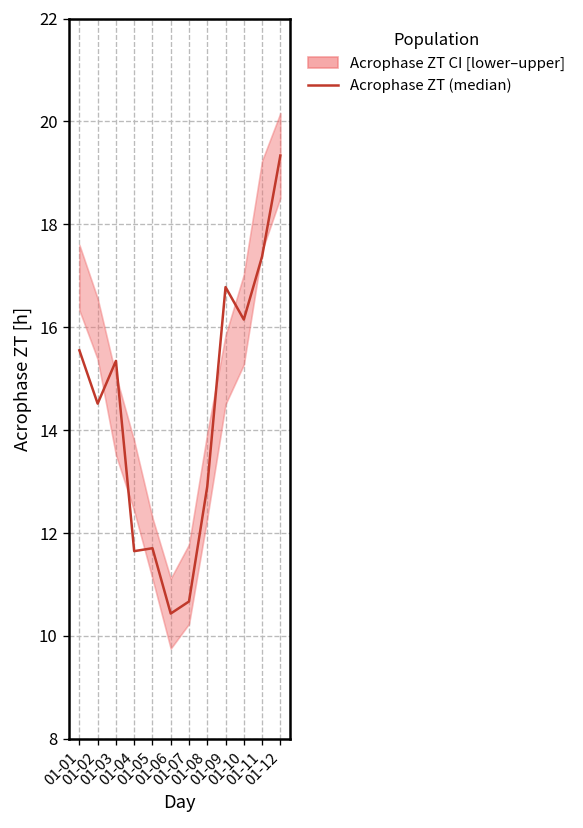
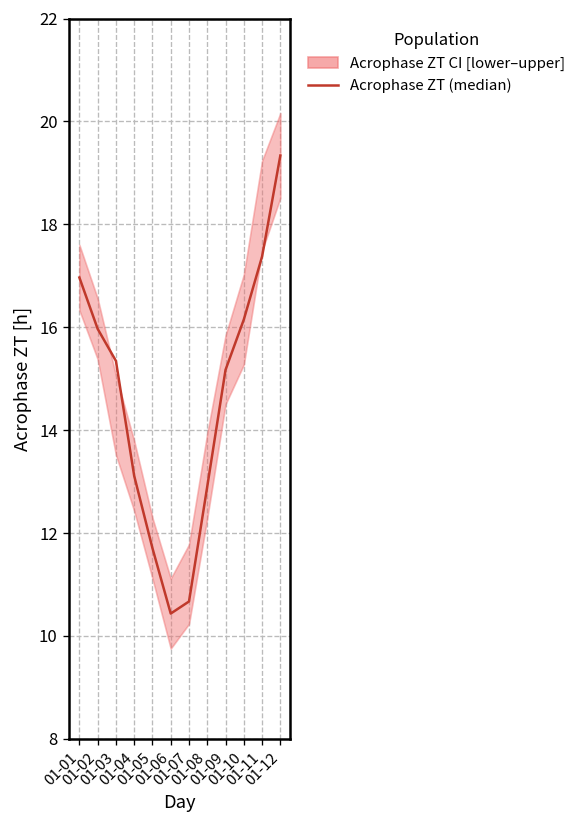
  {
    "Acrophase ZT (median)": {
-     "01-01": 15.6,
-     "01-02": 14.5,
+     "01-01": 17.0,
+     "01-02": 16.0,
      "01-03": 15.3,
-     "01-04": 11.6,
+     "01-04": 13.1,
      "01-05": 11.7,
      "01-06": 10.4,
      "01-07": 10.7,
      "01-08": 12.9,
-     "01-09": 16.8,
+     "01-09": 15.2,
      "01-10": 16.1,
      "01-11": 17.4,
      "01-12": 19.3
    }
  }
